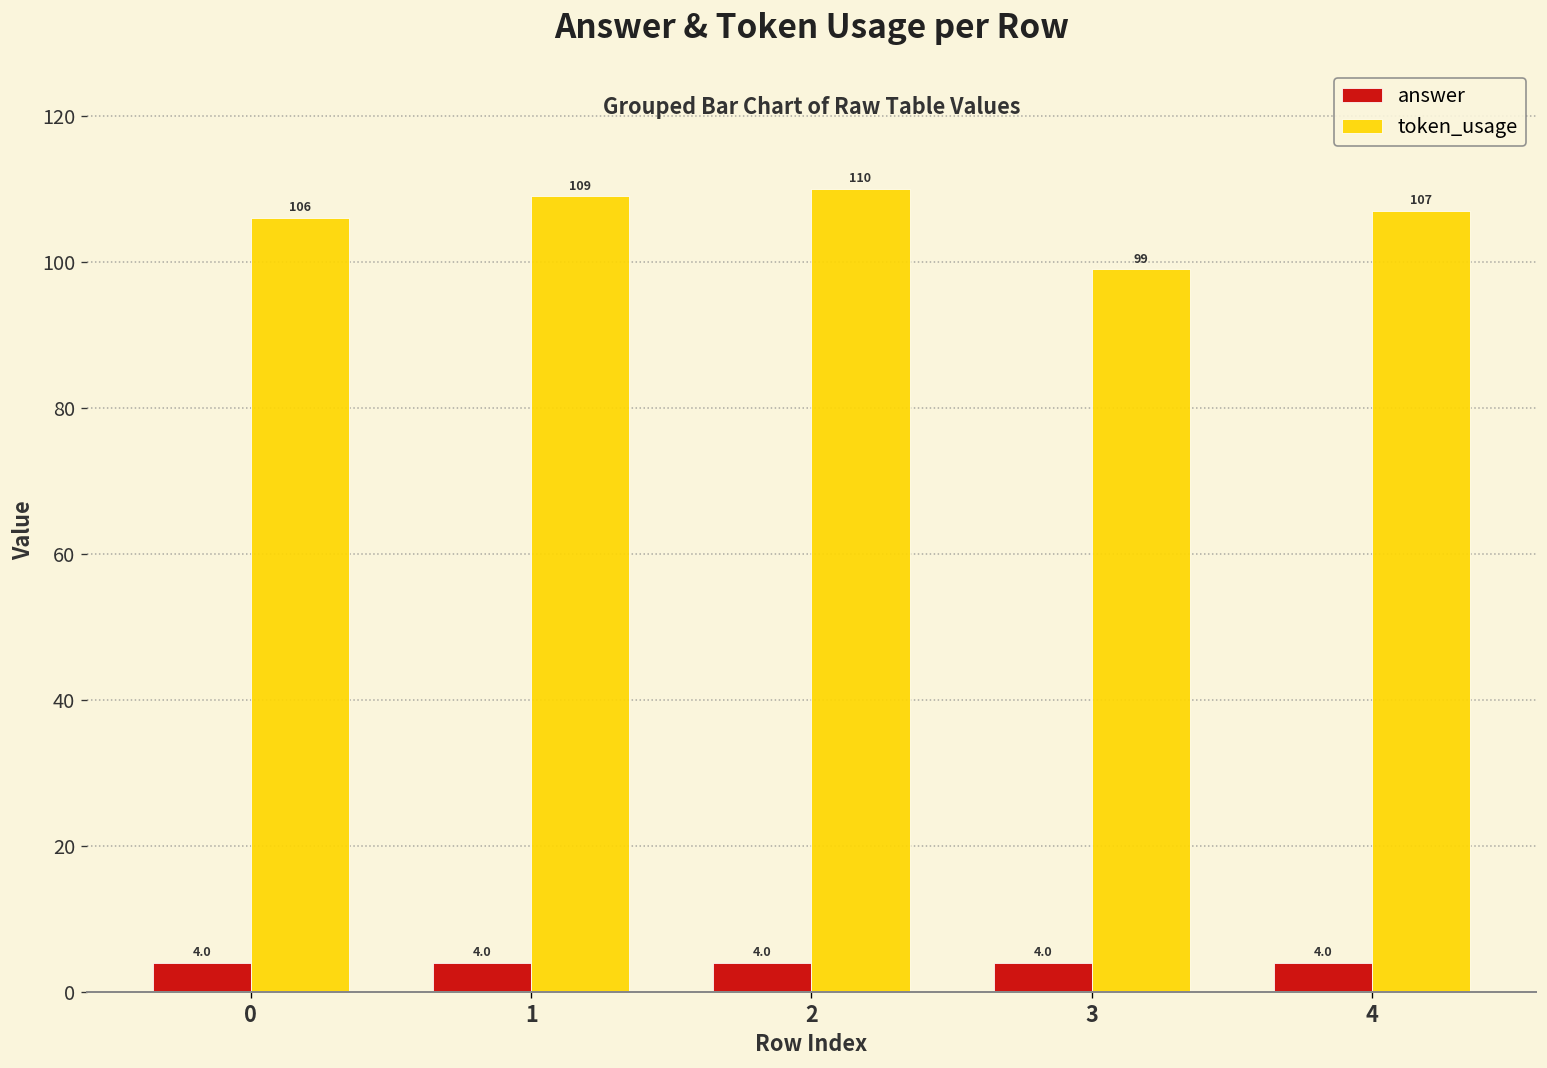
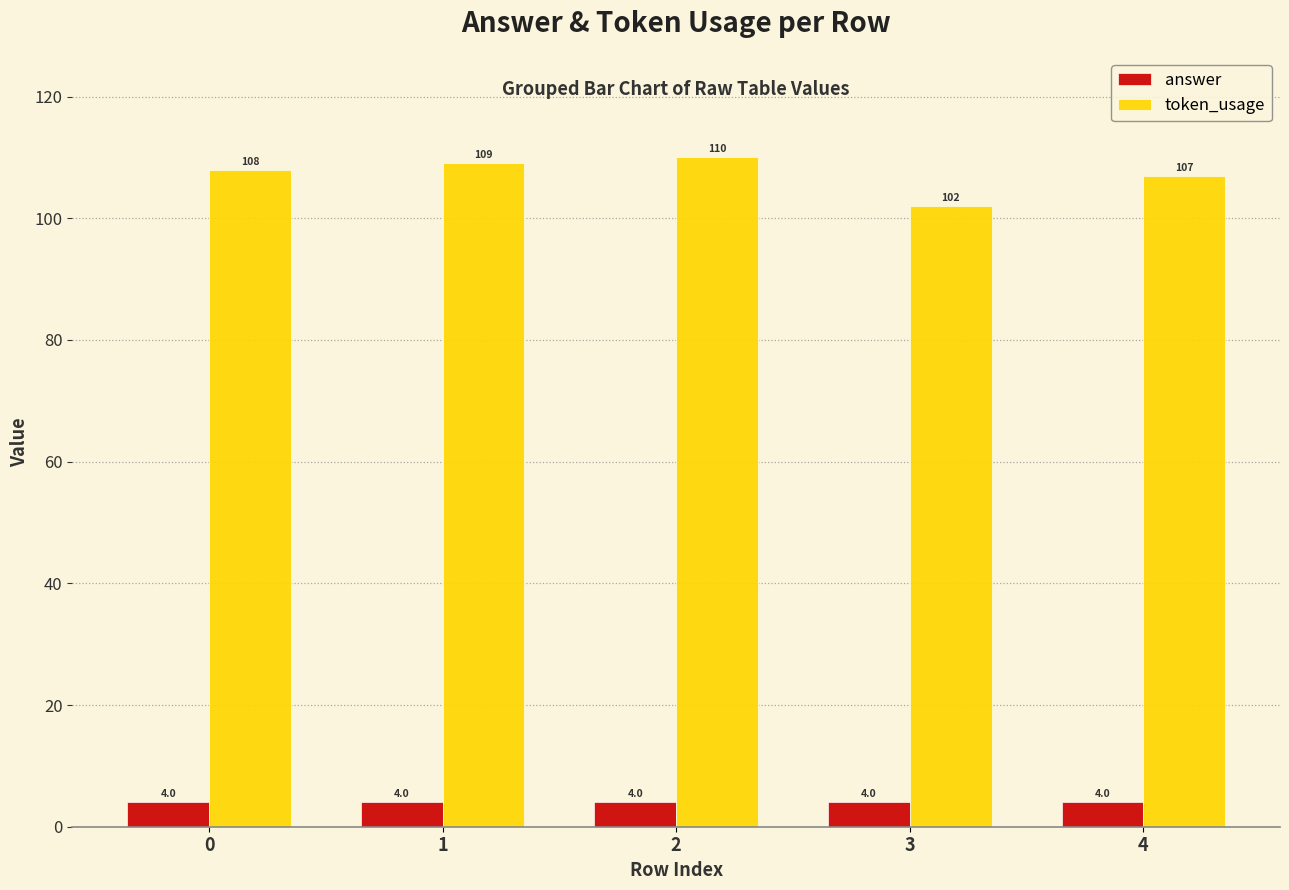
  {
    "answer": {
      "0": 4.0,
      "1": 4.0,
      "2": 4.0,
      "3": 4.0,
      "4": 4.0
    },
    "token_usage": {
-     "0": 106,
+     "0": 108,
      "1": 109,
      "2": 110,
-     "3": 99,
+     "3": 102,
      "4": 107
    }
  }
